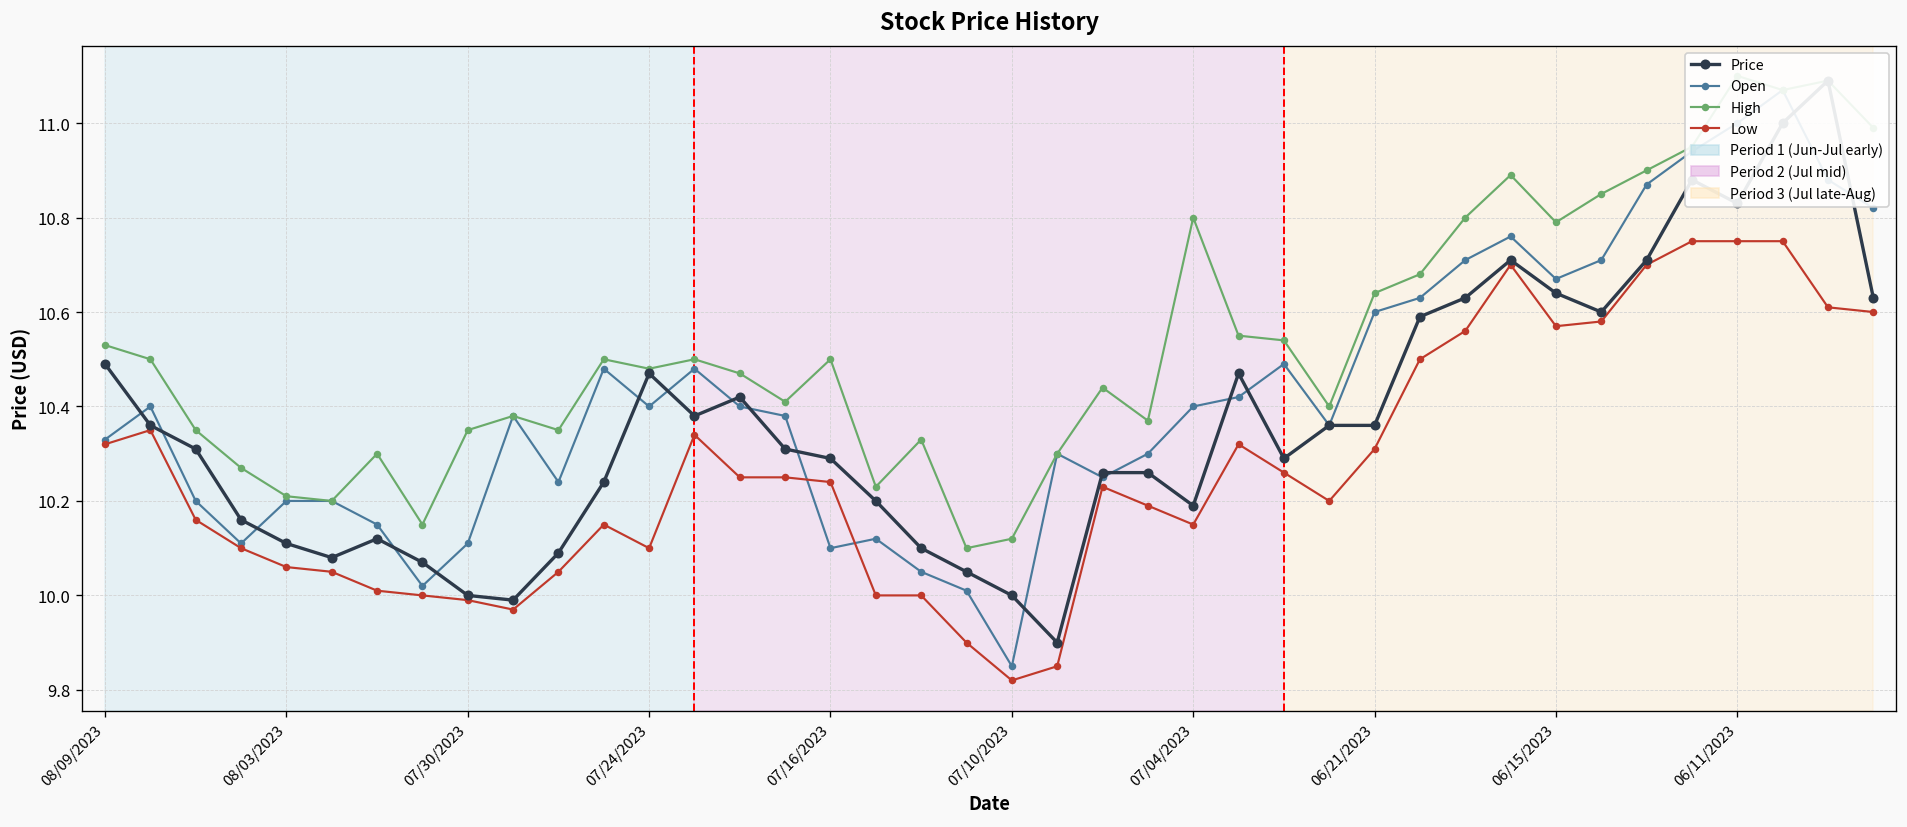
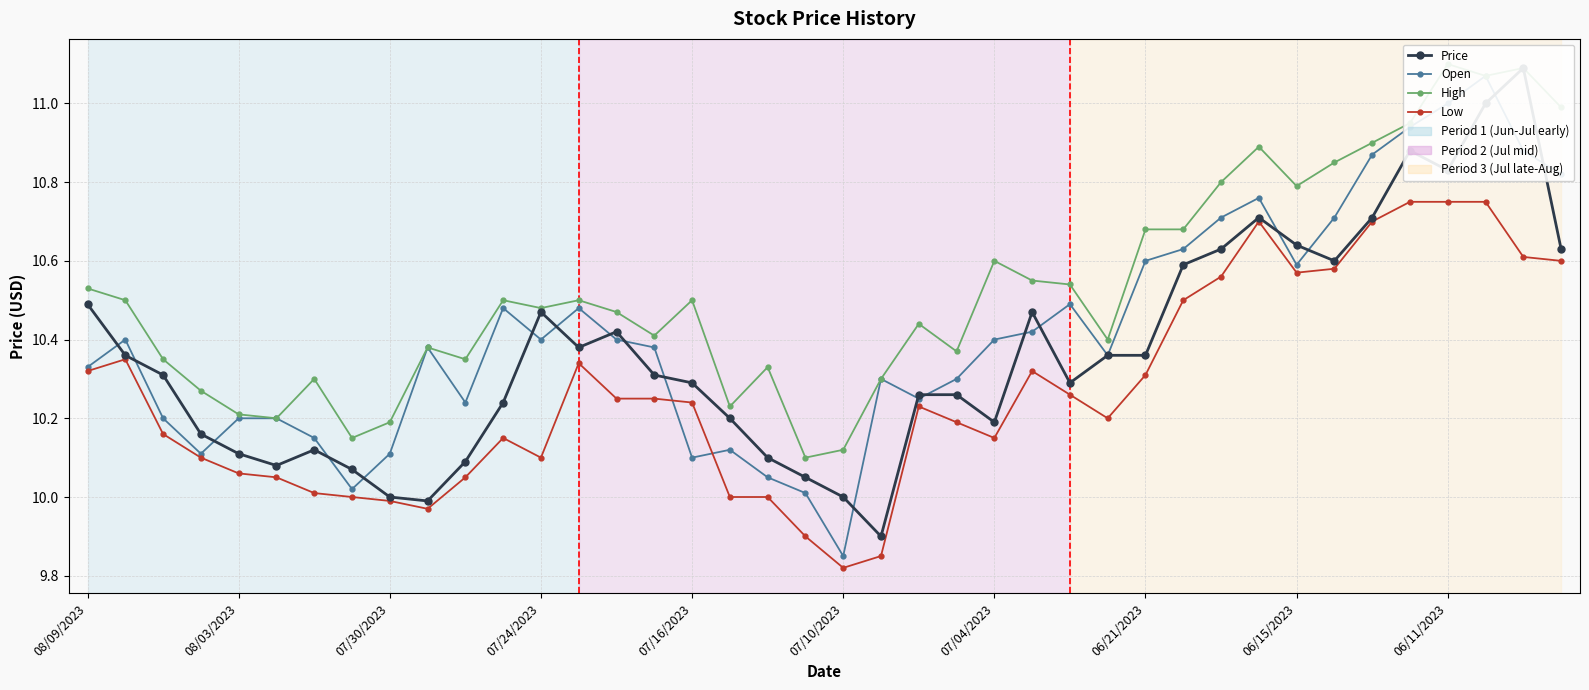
  {
    "Price": {
      "08/09/2023": 10.49,
      "08/03/2023": 10.11,
      "07/30/2023": 10.00,
      "07/24/2023": 10.47,
      "07/16/2023": 10.29,
      "07/10/2023": 10.00,
      "07/04/2023": 10.19,
      "06/21/2023": 10.36,
      "06/15/2023": 10.64
    },
    "Open": {
      "08/09/2023": 10.33,
      "08/03/2023": 10.20,
      "07/30/2023": 10.11,
      "07/24/2023": 10.40,
      "07/16/2023": 10.10,
      "07/10/2023": 9.85,
      "07/04/2023": 10.40,
      "06/21/2023": 10.60,
-     "06/15/2023": 10.67
+     "06/15/2023": 10.59
    },
    "High": {
      "08/09/2023": 10.53,
      "08/03/2023": 10.21,
-     "07/30/2023": 10.35,
+     "07/30/2023": 10.19,
      "07/24/2023": 10.48,
      "07/16/2023": 10.50,
      "07/10/2023": 10.12,
-     "07/04/2023": 10.8,
-     "06/21/2023": 10.64,
+     "07/04/2023": 10.6,
+     "06/21/2023": 10.68,
      "06/15/2023": 10.79
    },
    "Low": {
      "08/09/2023": 10.32,
      "08/03/2023": 10.06,
      "07/30/2023": 9.99,
      "07/24/2023": 10.10,
      "07/16/2023": 10.24,
      "07/10/2023": 9.82,
      "07/04/2023": 10.15,
      "06/21/2023": 10.31,
      "06/15/2023": 10.57,
      "06/11/2023": 10.75
    }
  }
